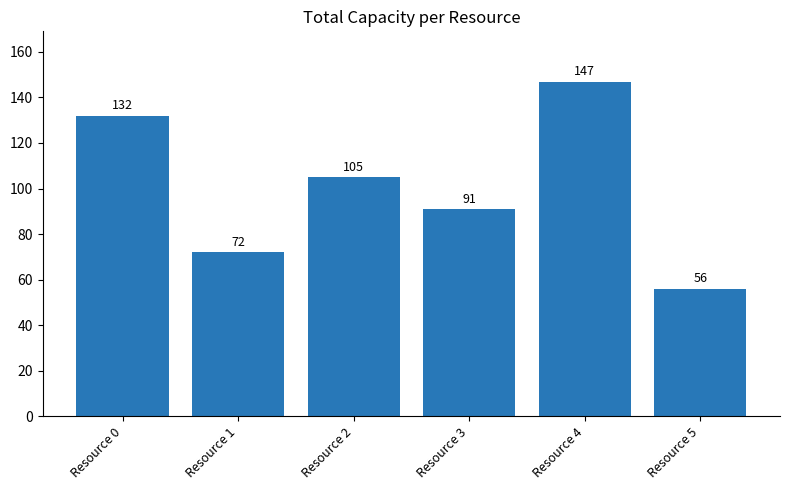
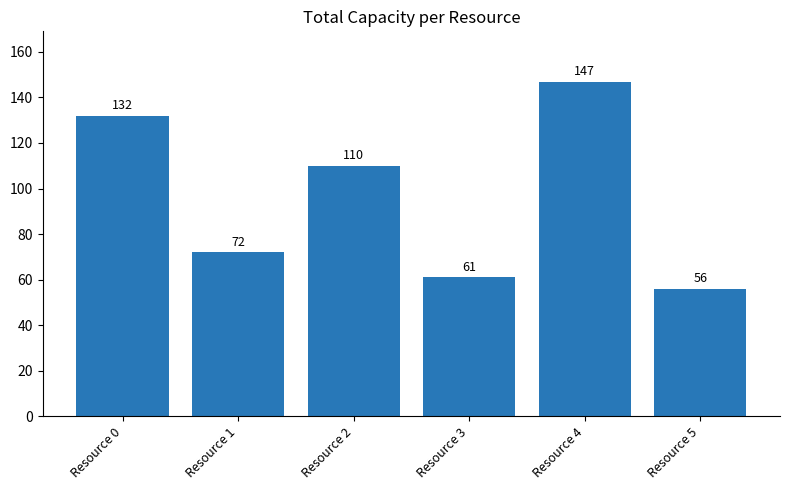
  {
    "Resource 0": 132,
    "Resource 1": 72,
-   "Resource 2": 105,
-   "Resource 3": 91,
+   "Resource 2": 110,
+   "Resource 3": 61,
    "Resource 4": 147,
    "Resource 5": 56
  }
